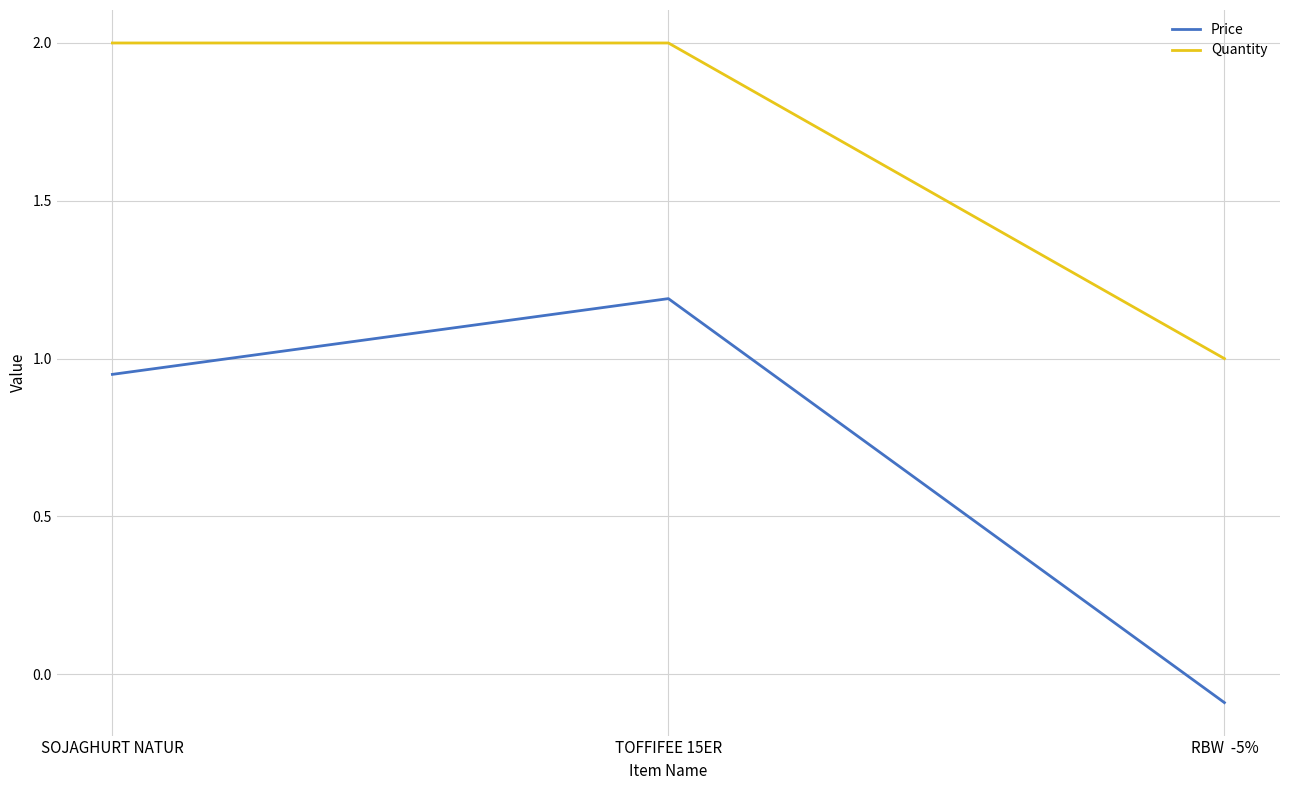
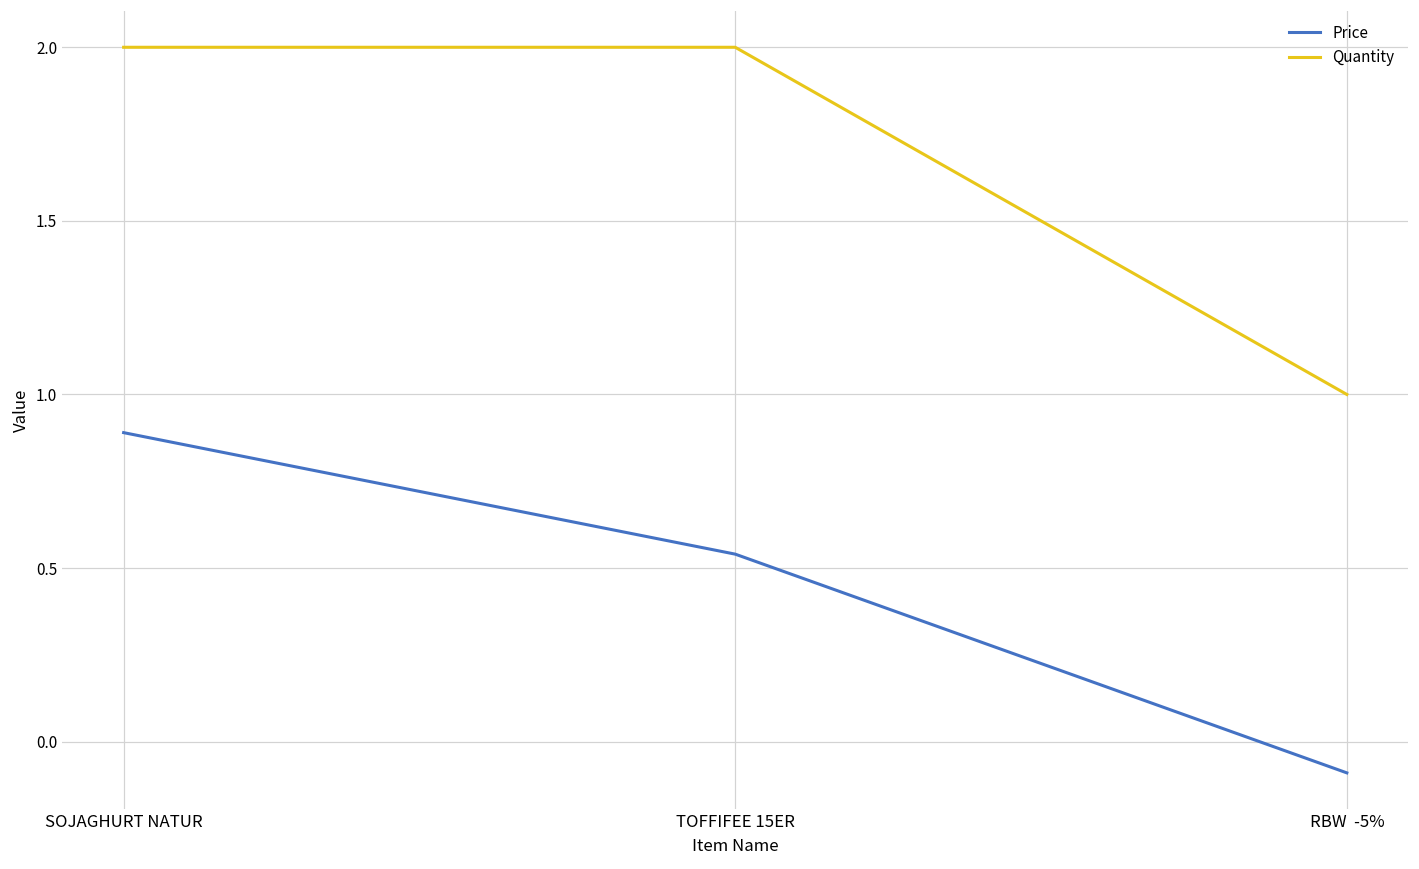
  {
    "Price": {
-     "SOJAGHURT NATUR": 0.95,
-     "TOFFIFEE 15ER": 1.19,
+     "SOJAGHURT NATUR": 0.89,
+     "TOFFIFEE 15ER": 0.54,
      "RBW -5%": -0.09
    },
    "Quantity": {
      "SOJAGHURT NATUR": 2.00,
      "TOFFIFEE 15ER": 2.00,
      "RBW -5%": 1.00
    }
  }
